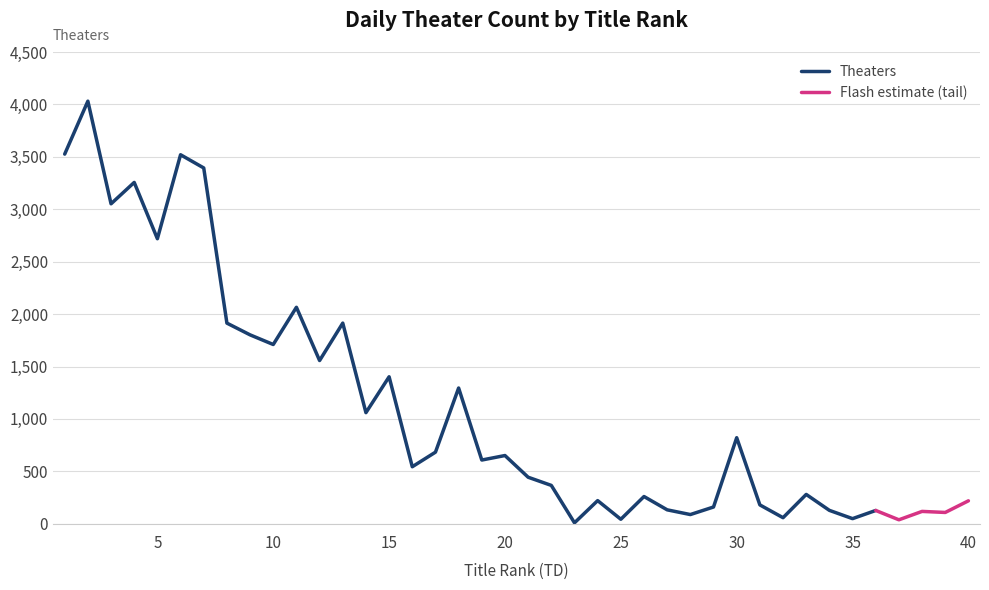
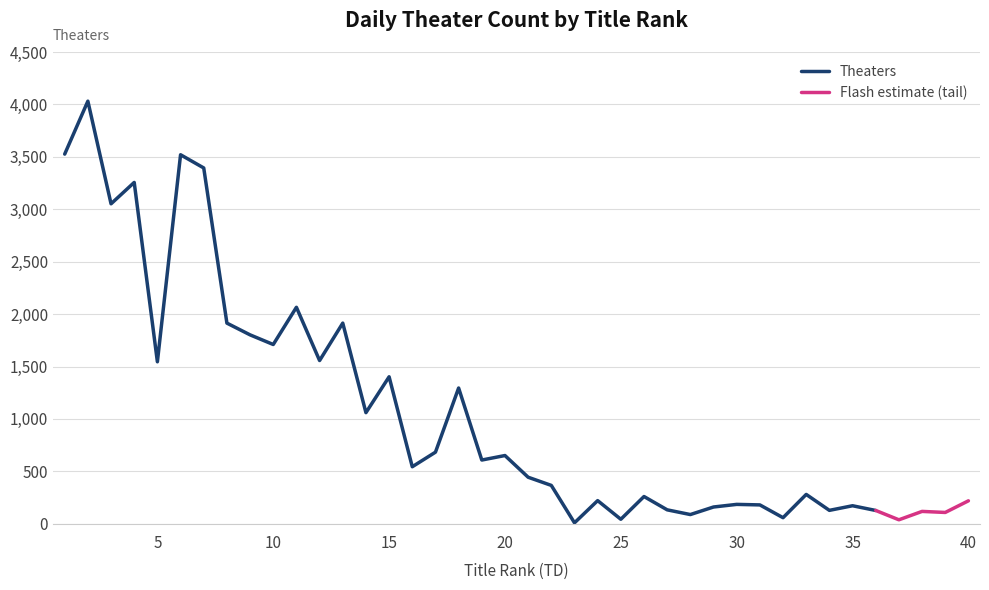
  {
    "Theaters": {
-     "5": "2,720",
+     "5": "1,550",
      "10": "1,710",
      "15": "1,400",
      "20": "650",
      "25": "40",
-     "30": "820",
-     "35": "50"
+     "30": "190",
+     "35": "170"
    },
    "Flash estimate (tail)": {
      "40": "220"
    }
  }
